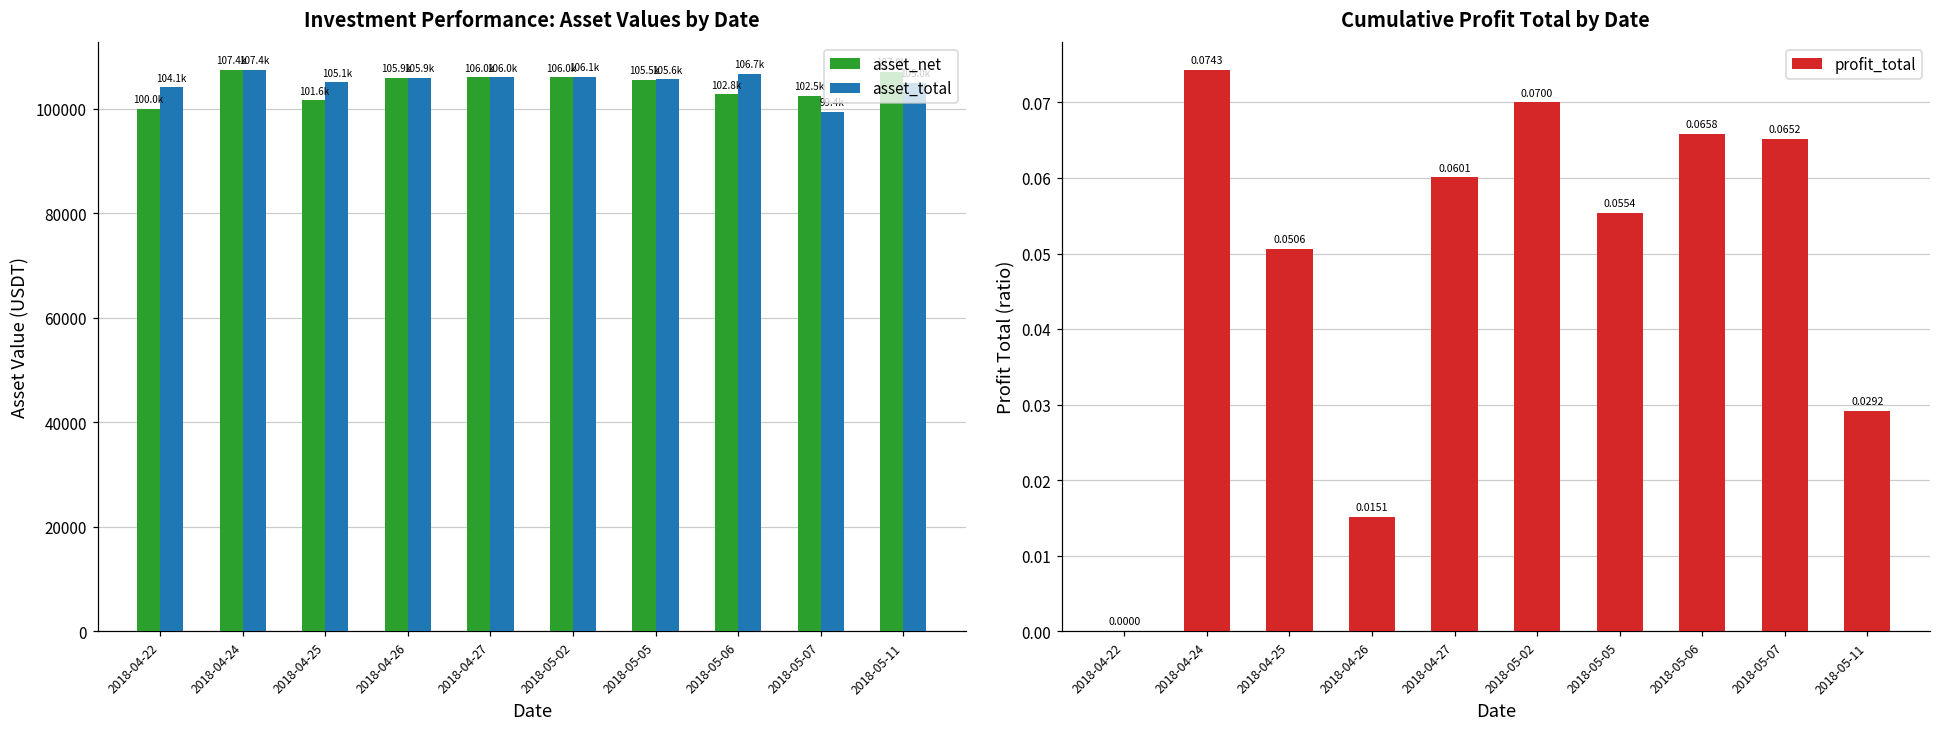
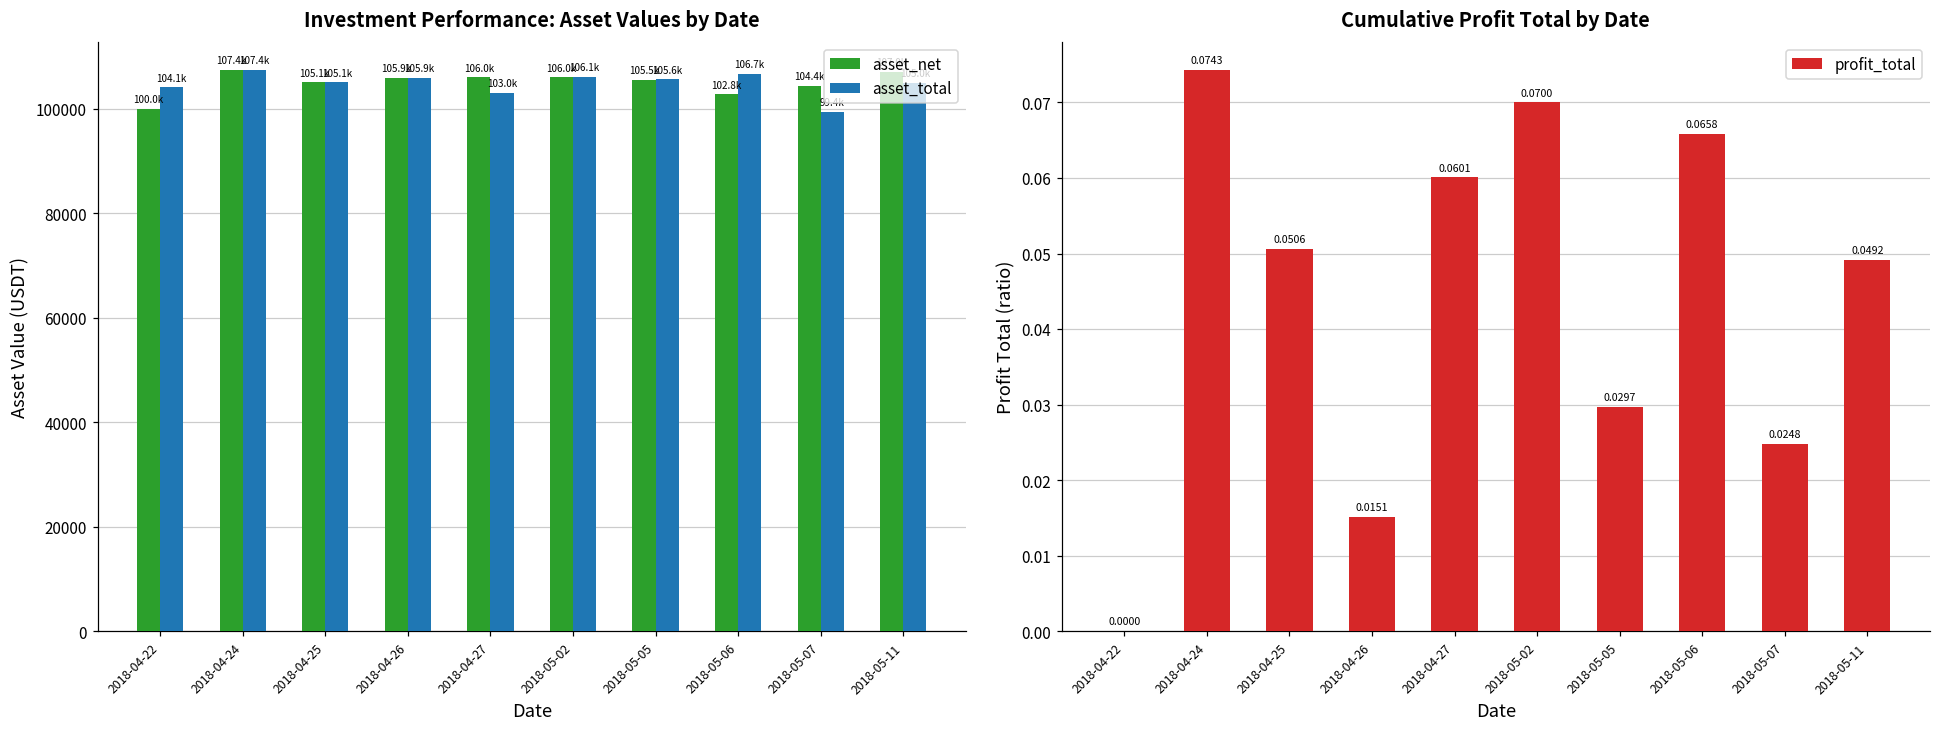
  {
    "Investment Performance: Asset Values by Date": {
      "asset_net": {
        "2018-04-22": "100.0k",
-       "2018-04-25": "101.6k",
+       "2018-04-25": "105.1k",
        "2018-05-06": "102.8k",
-       "2018-05-07": "102.5k"
+       "2018-05-07": "104.4k"
      },
      "asset_total": {
        "2018-04-22": "104.1k",
        "2018-04-25": "105.1k",
-       "2018-04-27": "106.0k",
+       "2018-04-27": "103.0k",
        "2018-05-06": "106.7k"
      }
    },
    "Cumulative Profit Total by Date": {
      "2018-04-22": "0.0000",
      "2018-04-24": "0.0743",
      "2018-04-25": "0.0506",
      "2018-04-26": "0.0151",
      "2018-04-27": "0.0601",
      "2018-05-02": "0.0700",
-     "2018-05-05": "0.0554",
+     "2018-05-05": "0.0297",
      "2018-05-06": "0.0658",
-     "2018-05-07": "0.0652",
-     "2018-05-11": "0.0292"
+     "2018-05-07": "0.0248",
+     "2018-05-11": "0.0492"
    }
  }
